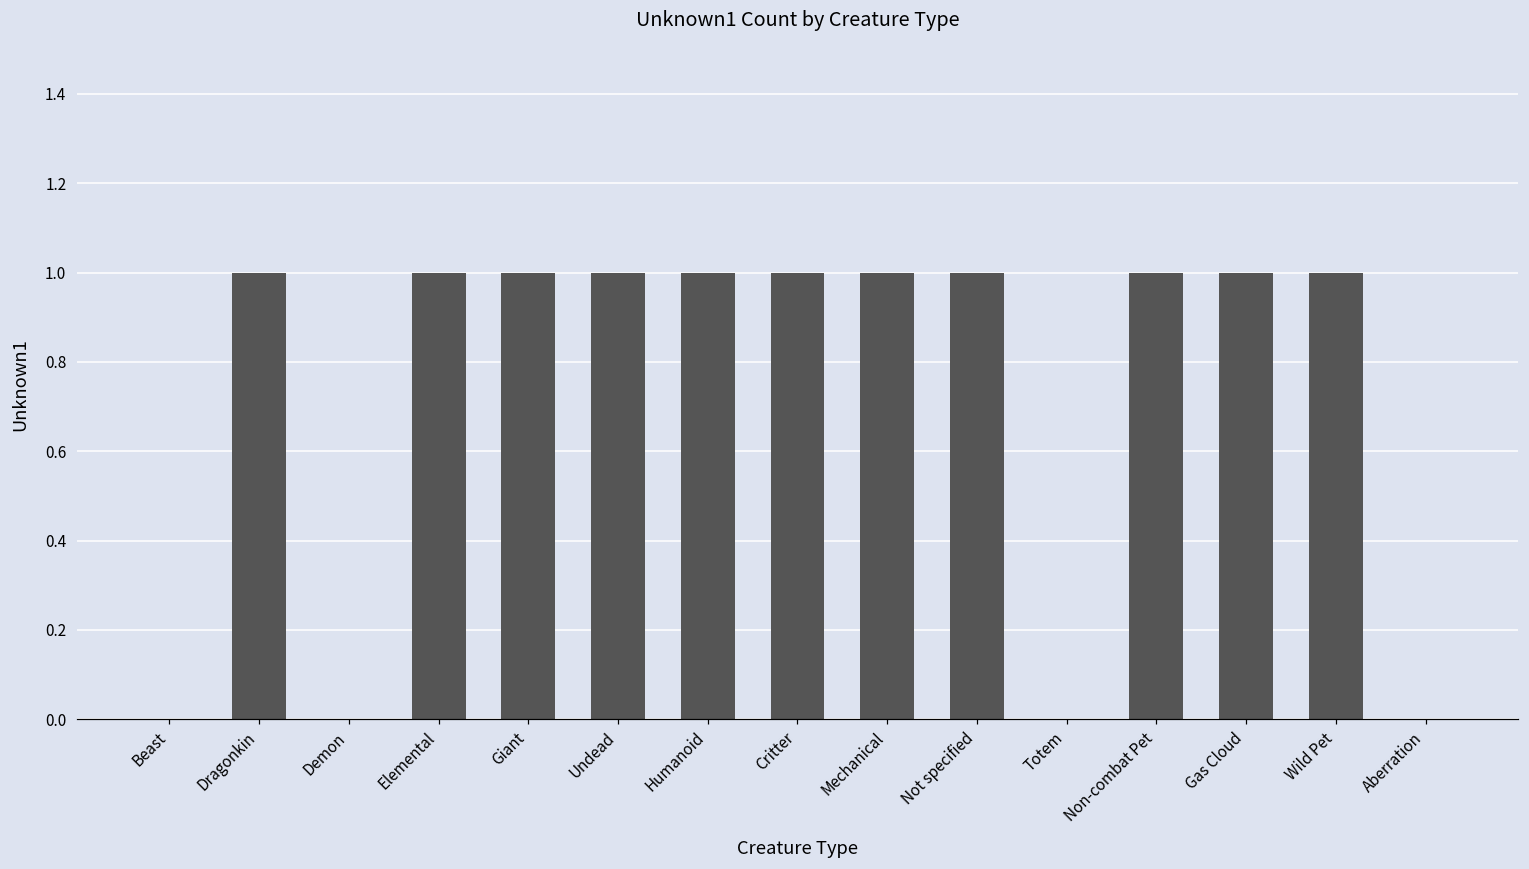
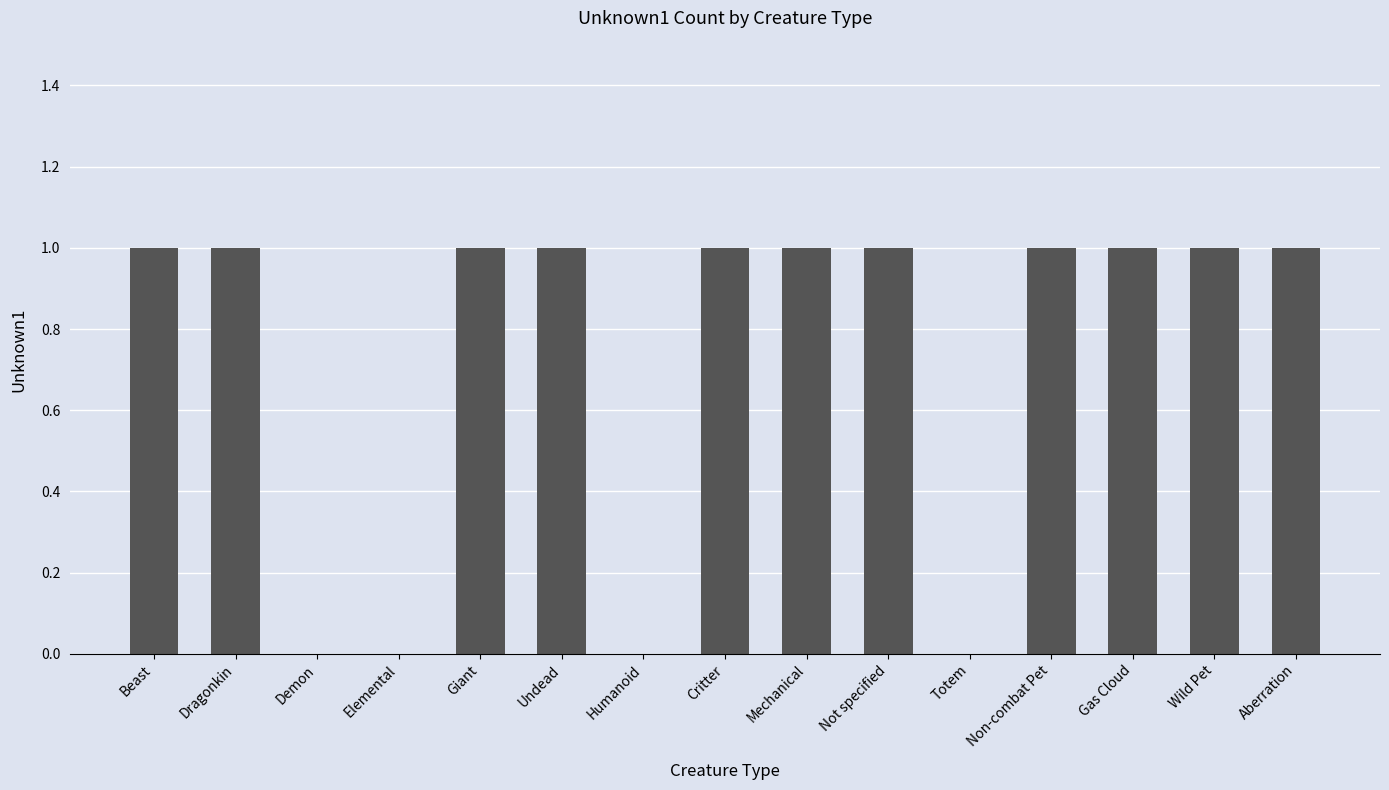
  {
-   "Beast": 0,
+   "Beast": 1,
    "Dragonkin": 1,
    "Demon": 0,
-   "Elemental": 1,
+   "Elemental": 0,
    "Giant": 1,
    "Undead": 1,
-   "Humanoid": 1,
+   "Humanoid": 0,
    "Critter": 1,
    "Mechanical": 1,
    "Not specified": 1,
    "Totem": 0,
    "Non-combat Pet": 1,
    "Gas Cloud": 1,
    "Wild Pet": 1,
-   "Aberration": 0
+   "Aberration": 1
  }
